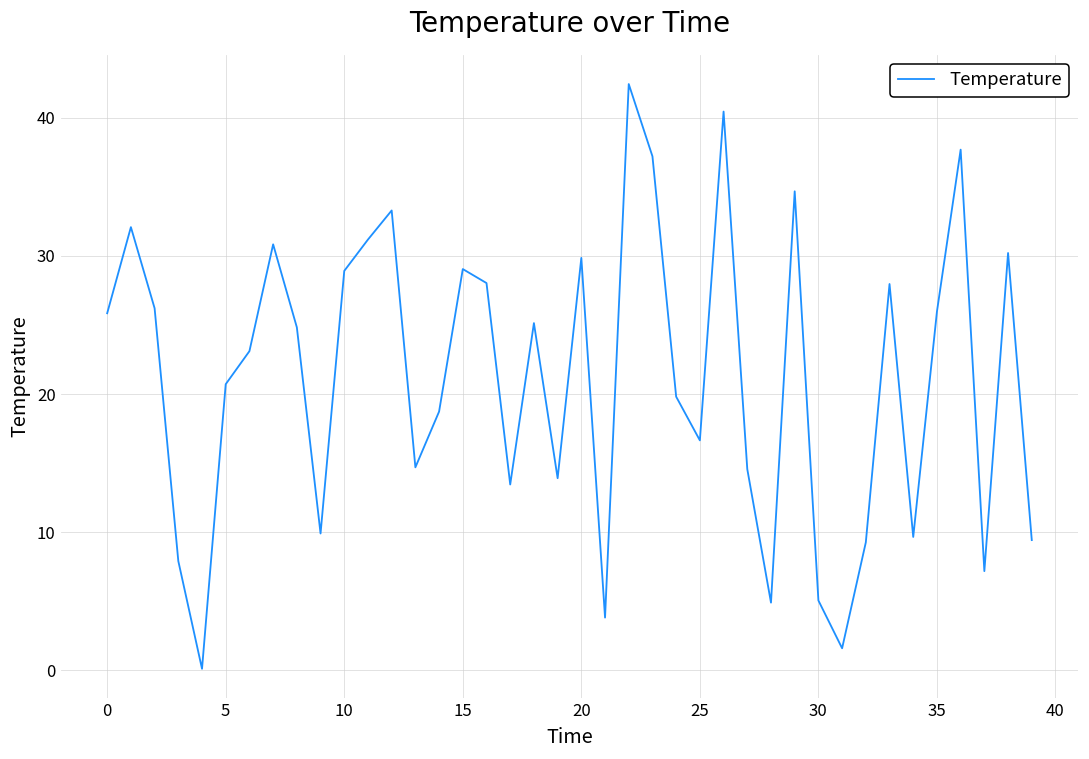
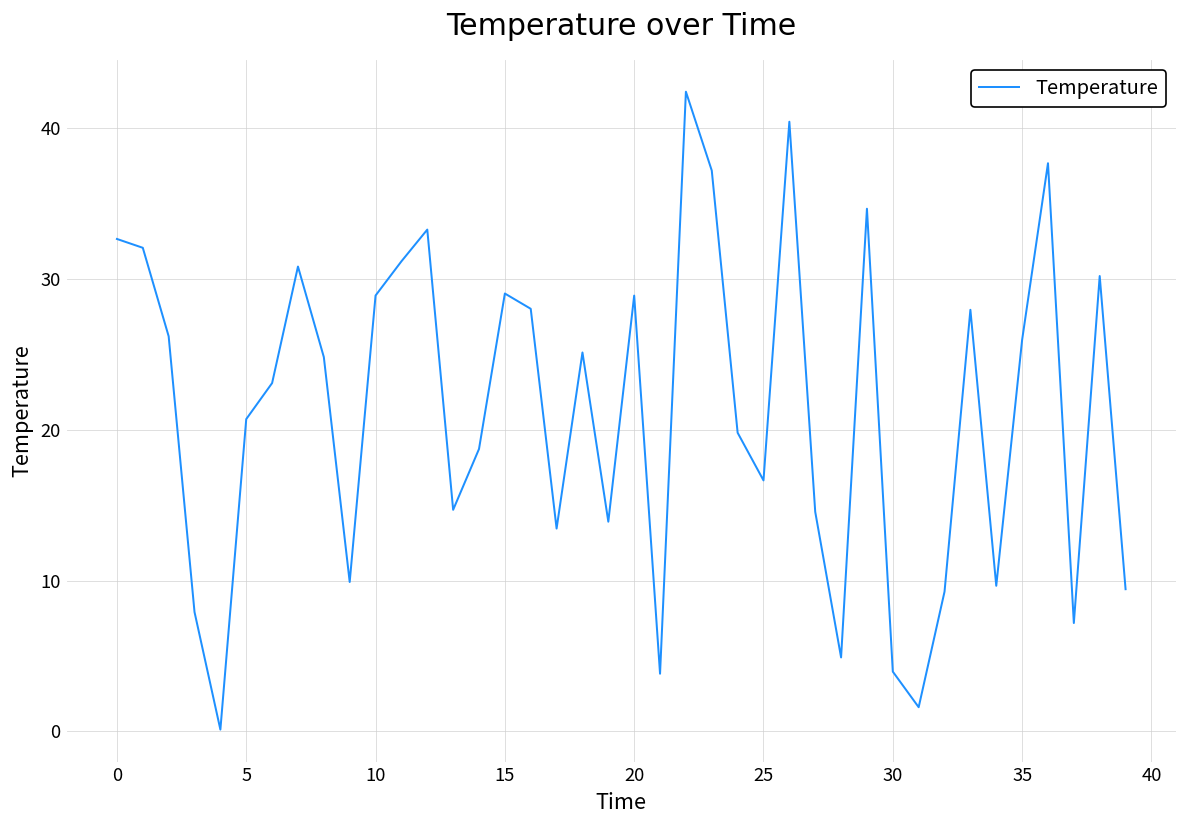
  {
-   "0": 25.8,
+   "0": 32.7,
    "5": 20.7,
    "10": 28.9,
    "15": 29.0,
-   "20": 29.9,
+   "20": 28.9,
    "25": 16.6,
-   "30": 5.1,
+   "30": 4.0,
    "35": 26.0
  }
